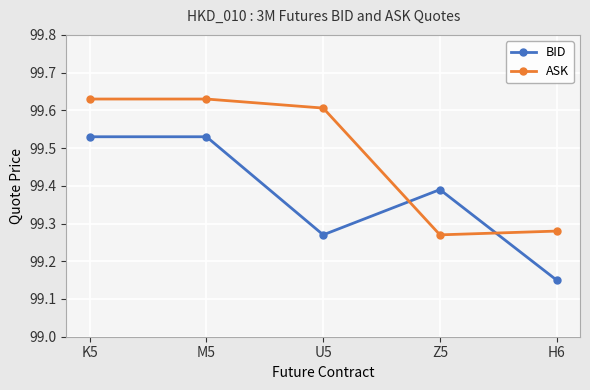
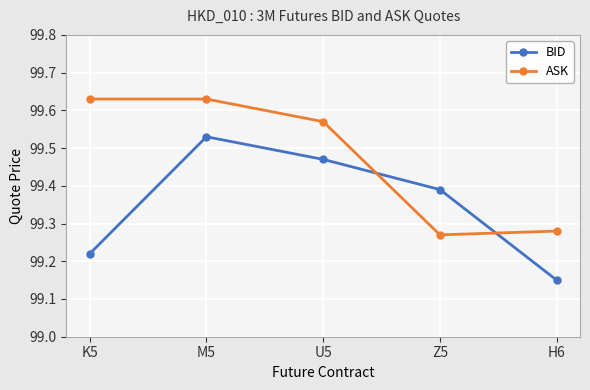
  {
    "BID": {
-     "K5": 99.53,
+     "K5": 99.22,
      "M5": 99.53,
-     "U5": 99.27,
+     "U5": 99.47,
      "Z5": 99.39,
      "H6": 99.15
    },
    "ASK": {
      "K5": 99.63,
      "M5": 99.63,
-     "U5": 99.61,
+     "U5": 99.57,
      "Z5": 99.27,
      "H6": 99.28
    }
  }
